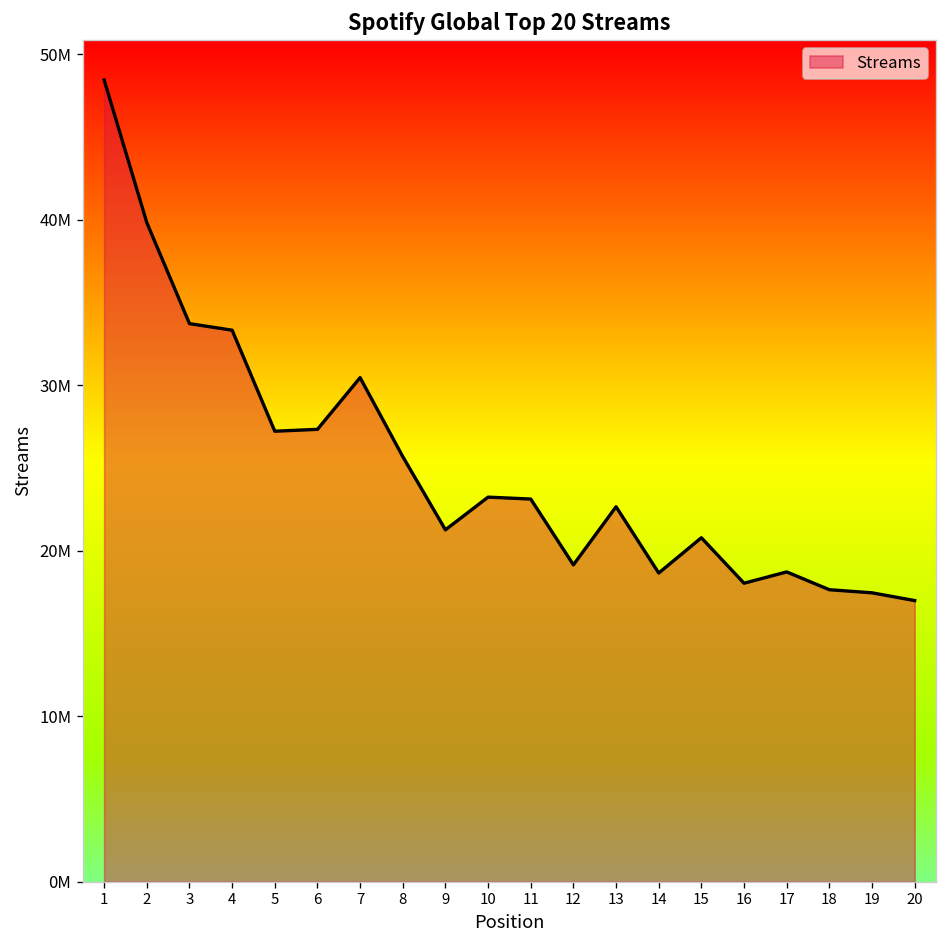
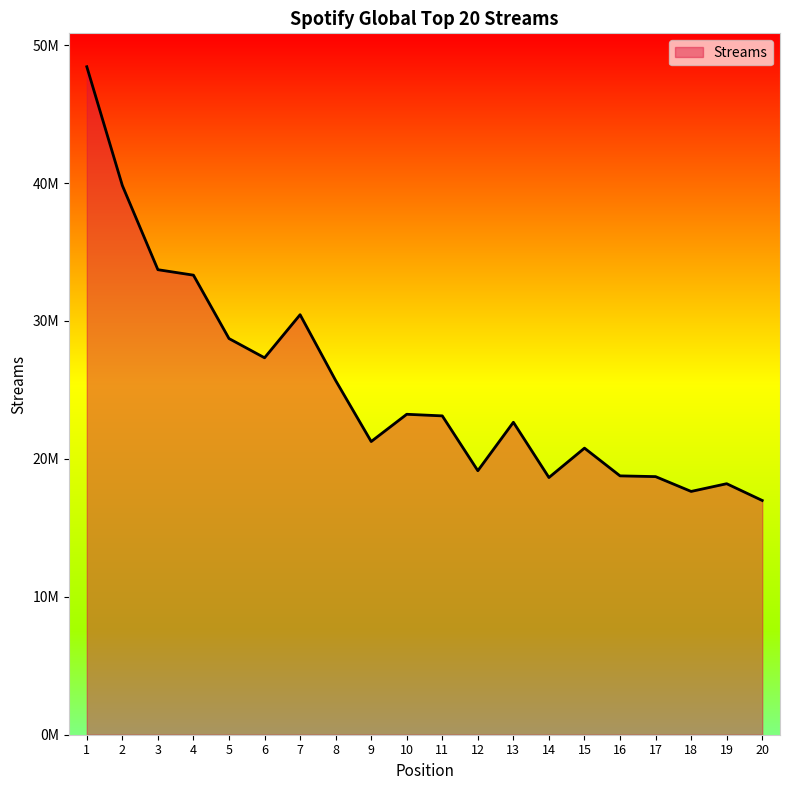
  {
    "1": 48400000,
    "2": 39800000,
    "3": 33700000,
    "4": 33300000,
-   "5": 27200000,
+   "5": 28700000,
    "6": 27300000,
    "7": 30500000,
    "8": 25700000,
    "9": 21300000,
    "10": 23200000,
    "11": 23100000,
    "12": 19100000,
    "13": 22700000,
    "14": 18600000,
    "15": 20800000,
-   "16": 18000000,
+   "16": 18800000,
    "17": 18700000,
    "18": 17600000,
-   "19": 17500000,
+   "19": 18200000,
    "20": 17000000
  }
